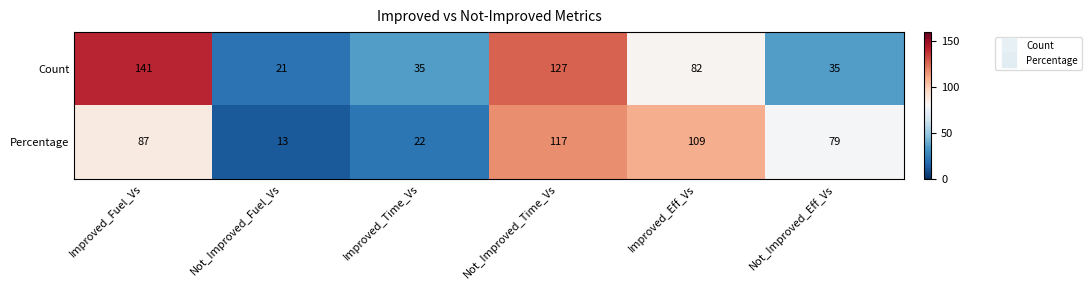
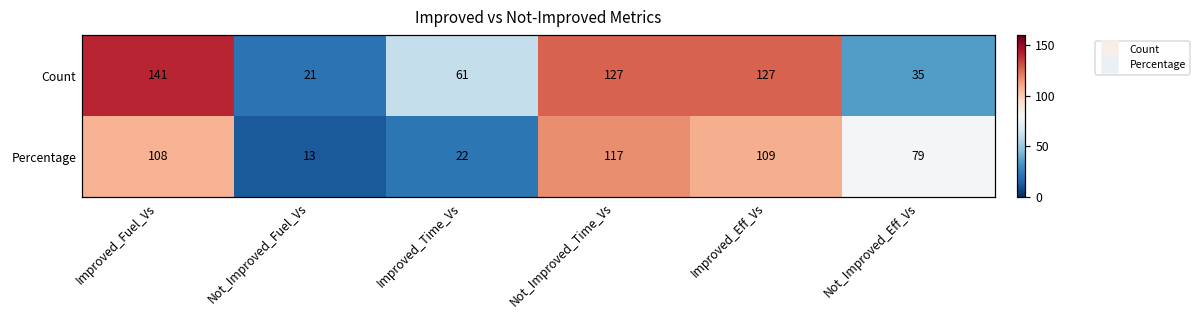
  {
    "Count": {
      "Improved_Fuel_Vs": 141,
      "Not_Improved_Fuel_Vs": 21,
-     "Improved_Time_Vs": 35,
+     "Improved_Time_Vs": 61,
      "Not_Improved_Time_Vs": 127,
-     "Improved_Eff_Vs": 82,
+     "Improved_Eff_Vs": 127,
      "Not_Improved_Eff_Vs": 35
    },
    "Percentage": {
-     "Improved_Fuel_Vs": 87,
+     "Improved_Fuel_Vs": 108,
      "Not_Improved_Fuel_Vs": 13,
      "Improved_Time_Vs": 22,
      "Not_Improved_Time_Vs": 117,
      "Improved_Eff_Vs": 109,
      "Not_Improved_Eff_Vs": 79
    }
  }
